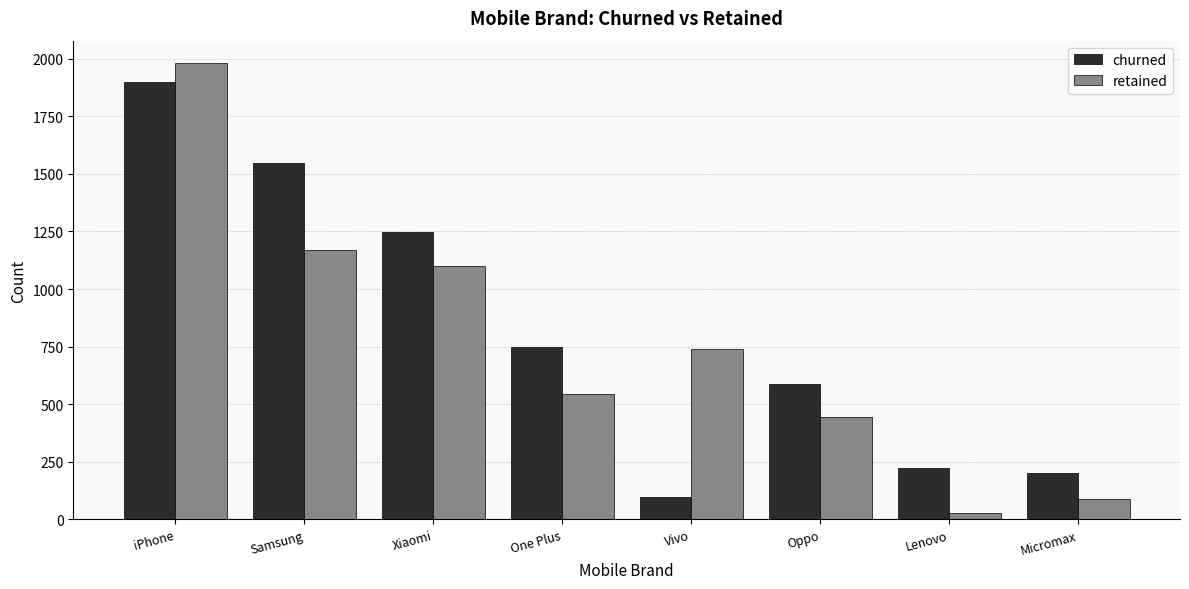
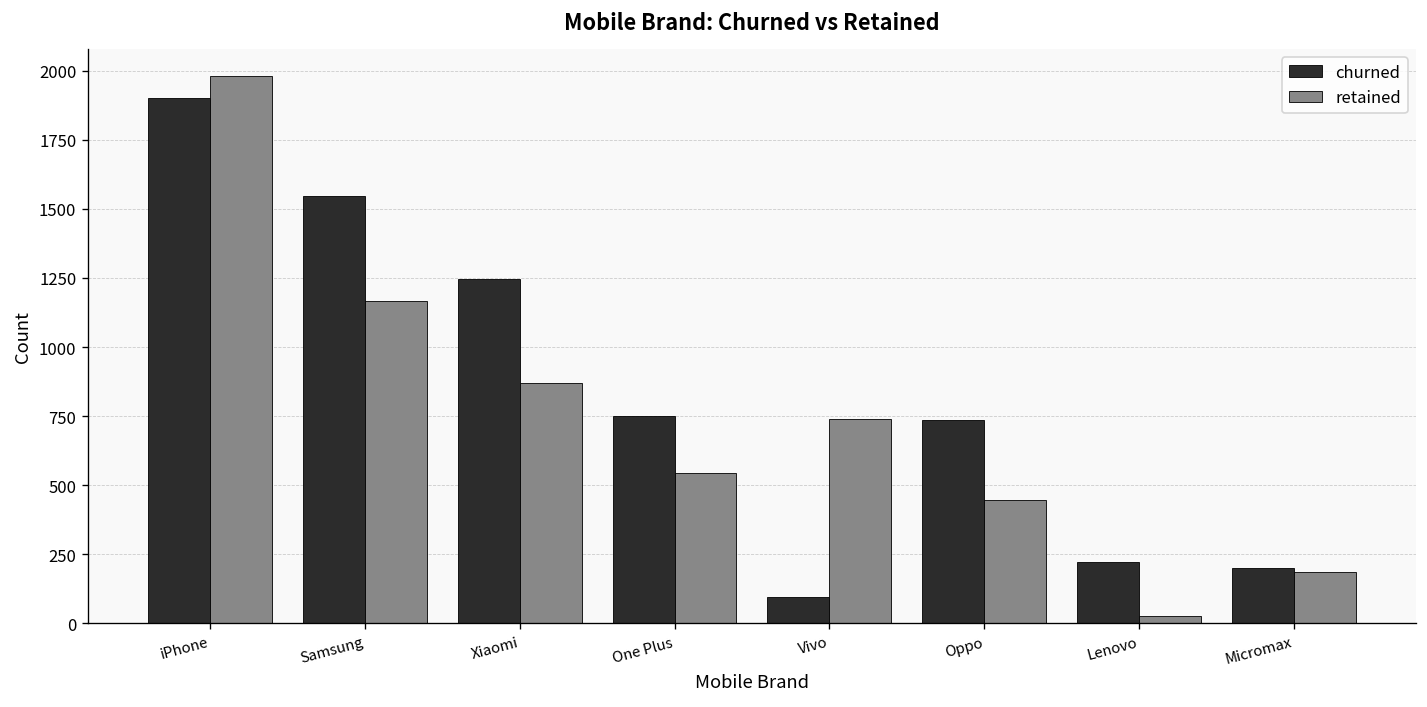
  {
    "churned": {
      "iPhone": 1900,
      "Samsung": 1550,
      "Xiaomi": 1250,
      "One Plus": 750,
      "Vivo": 100,
-     "Oppo": 590,
+     "Oppo": 740,
      "Lenovo": 220,
      "Micromax": 200
    },
    "retained": {
      "iPhone": 1980,
      "Samsung": 1170,
-     "Xiaomi": 1100,
+     "Xiaomi": 870,
      "One Plus": 540,
      "Vivo": 740,
      "Oppo": 450,
      "Lenovo": 30,
-     "Micromax": 90
+     "Micromax": 190
    }
  }
